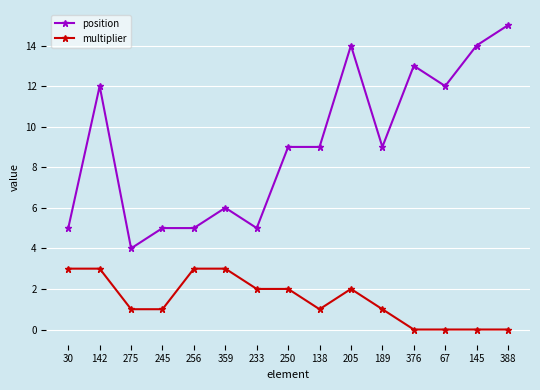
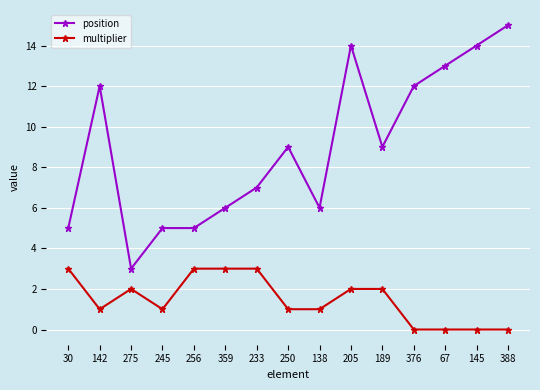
  {
    "position": {
      "30": 5,
      "142": 12,
-     "275": 4,
+     "275": 3,
      "245": 5,
      "256": 5,
      "359": 6,
-     "233": 5,
+     "233": 7,
      "250": 9,
-     "138": 9,
+     "138": 6,
      "205": 14,
      "189": 9,
-     "376": 13,
-     "67": 12,
+     "376": 12,
+     "67": 13,
      "145": 14,
      "388": 15
    },
    "multiplier": {
      "30": 3,
-     "142": 3,
-     "275": 1,
+     "142": 1,
+     "275": 2,
      "245": 1,
      "256": 3,
      "359": 3,
-     "233": 2,
-     "250": 2,
+     "233": 3,
+     "250": 1,
      "138": 1,
      "205": 2,
-     "189": 1,
+     "189": 2,
      "376": 0,
      "67": 0,
      "145": 0,
      "388": 0
    }
  }
